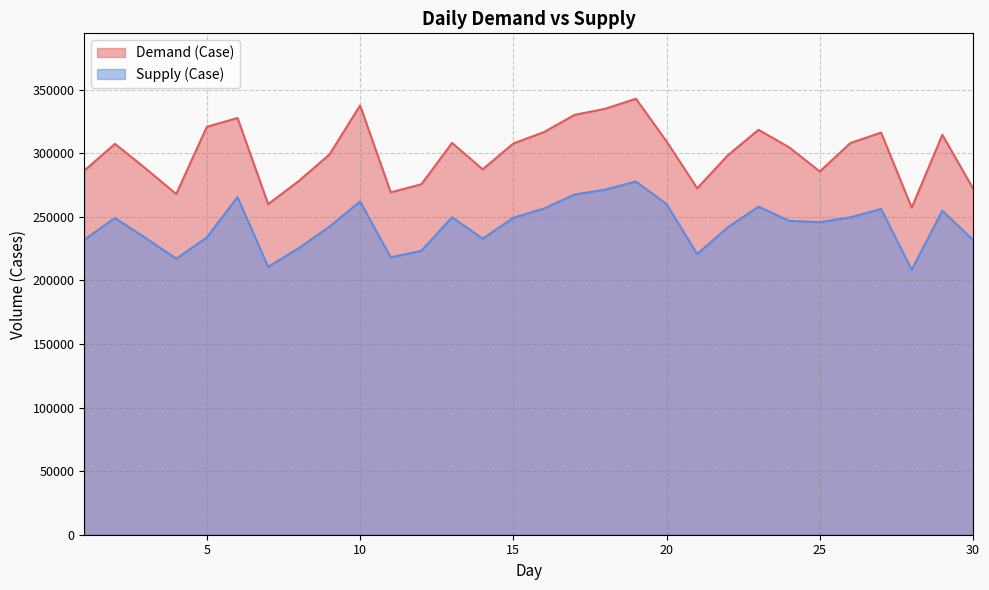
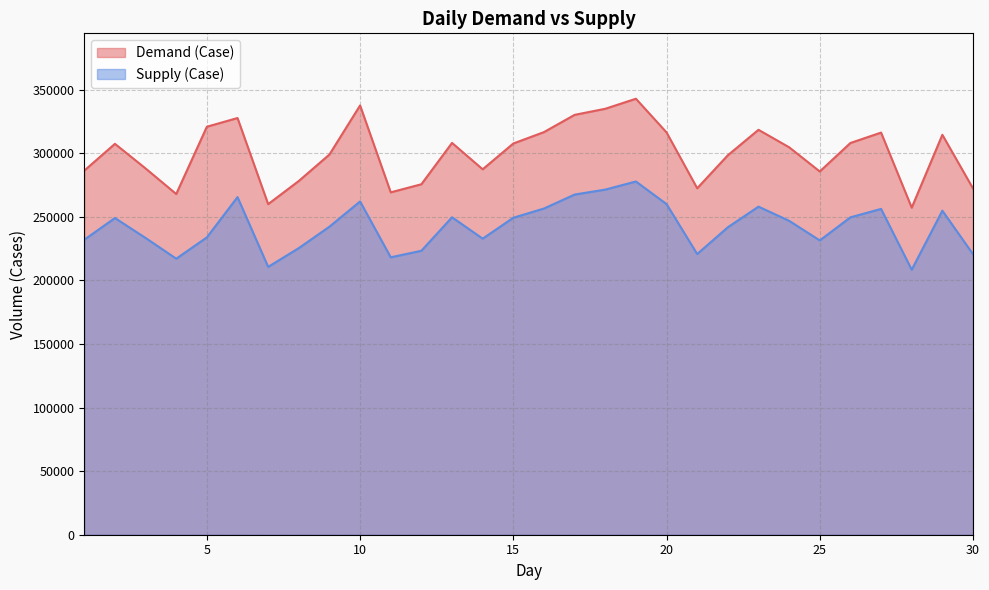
  {
    "Demand (Case)": {
      "5": 321000,
      "10": 338000,
      "15": 308000,
-     "20": 309000,
+     "20": 316000,
      "25": 286000,
      "30": 272000
    },
    "Supply (Case)": {
      "5": 234000,
      "10": 262000,
      "15": 249000,
      "20": 260000,
-     "25": 246000,
-     "30": 232000
+     "25": 231000,
+     "30": 221000
    }
  }
